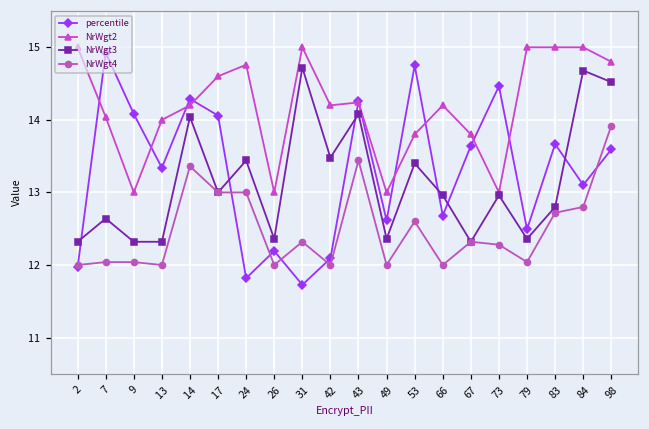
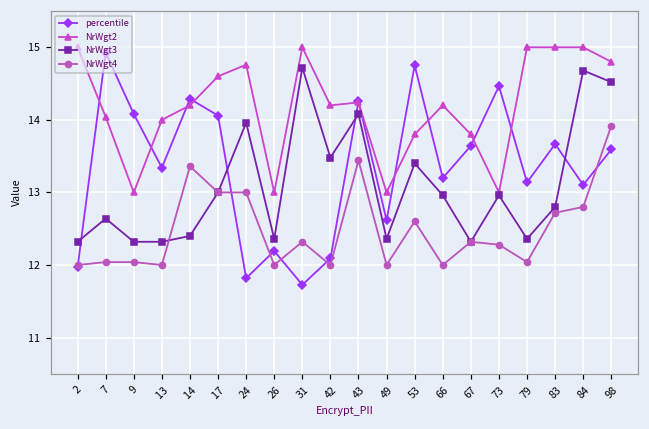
  {
    "percentile": {
      "9": 14.1,
      "13": 13.3,
      "14": 14.3,
      "17": 14.1,
      "24": 11.8,
      "26": 12.2,
      "31": 11.7,
      "42": 12.1,
      "49": 12.6,
      "53": 14.8,
-     "66": 12.7,
+     "66": 13.2,
      "67": 13.6,
      "73": 14.5,
-     "79": 12.5,
+     "79": 13.1,
      "83": 13.7,
      "84": 13.1,
      "98": 13.6
    },
    "NrWgt3": {
      "2": 12.3,
      "7": 12.6,
      "9": 12.3,
      "13": 12.3,
-     "14": 14.0,
-     "24": 13.4,
+     "14": 12.4,
+     "24": 14.0,
      "26": 12.4,
      "31": 14.7,
      "42": 13.5,
      "43": 14.1,
      "49": 12.4,
      "53": 13.4,
      "66": 13.0,
      "73": 13.0,
      "79": 12.4,
      "83": 12.8,
      "84": 14.7,
      "98": 14.5
    }
  }
